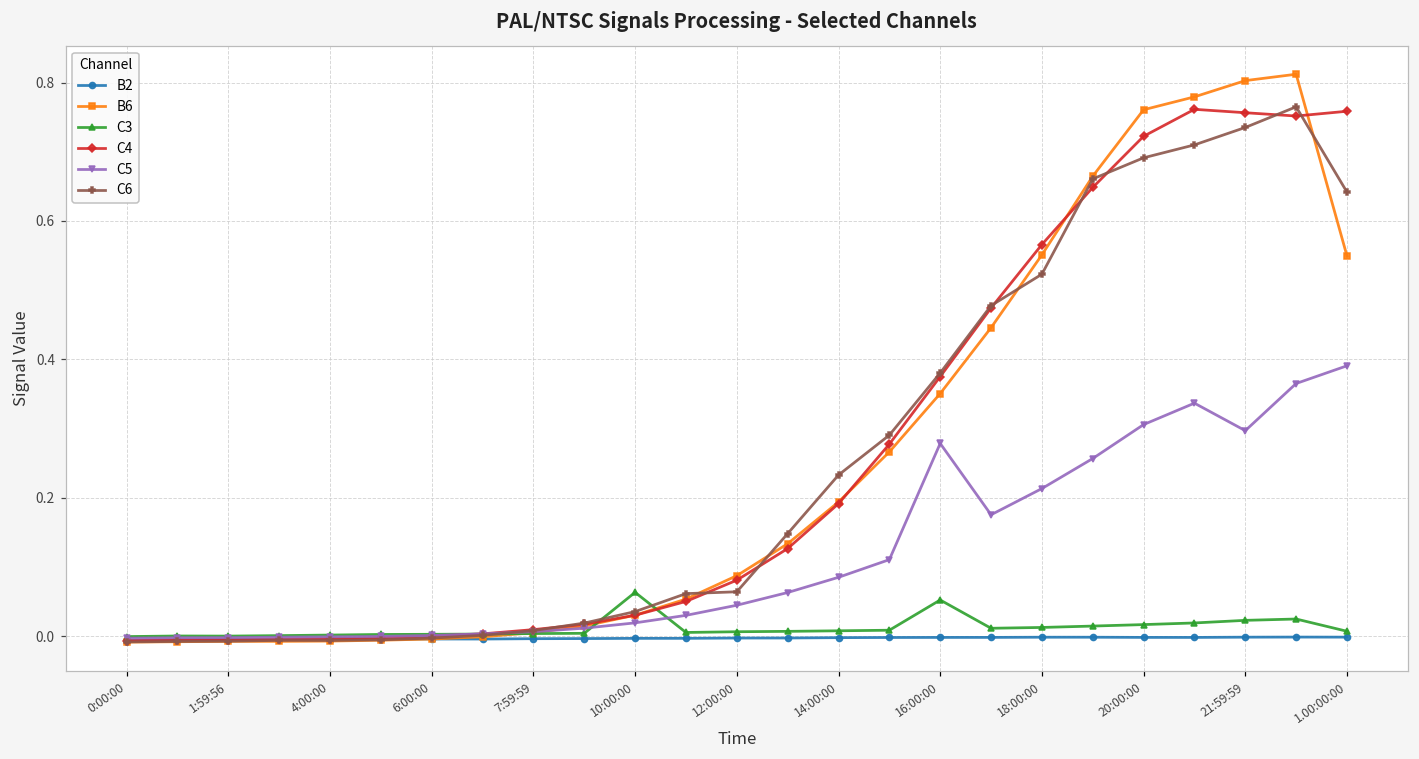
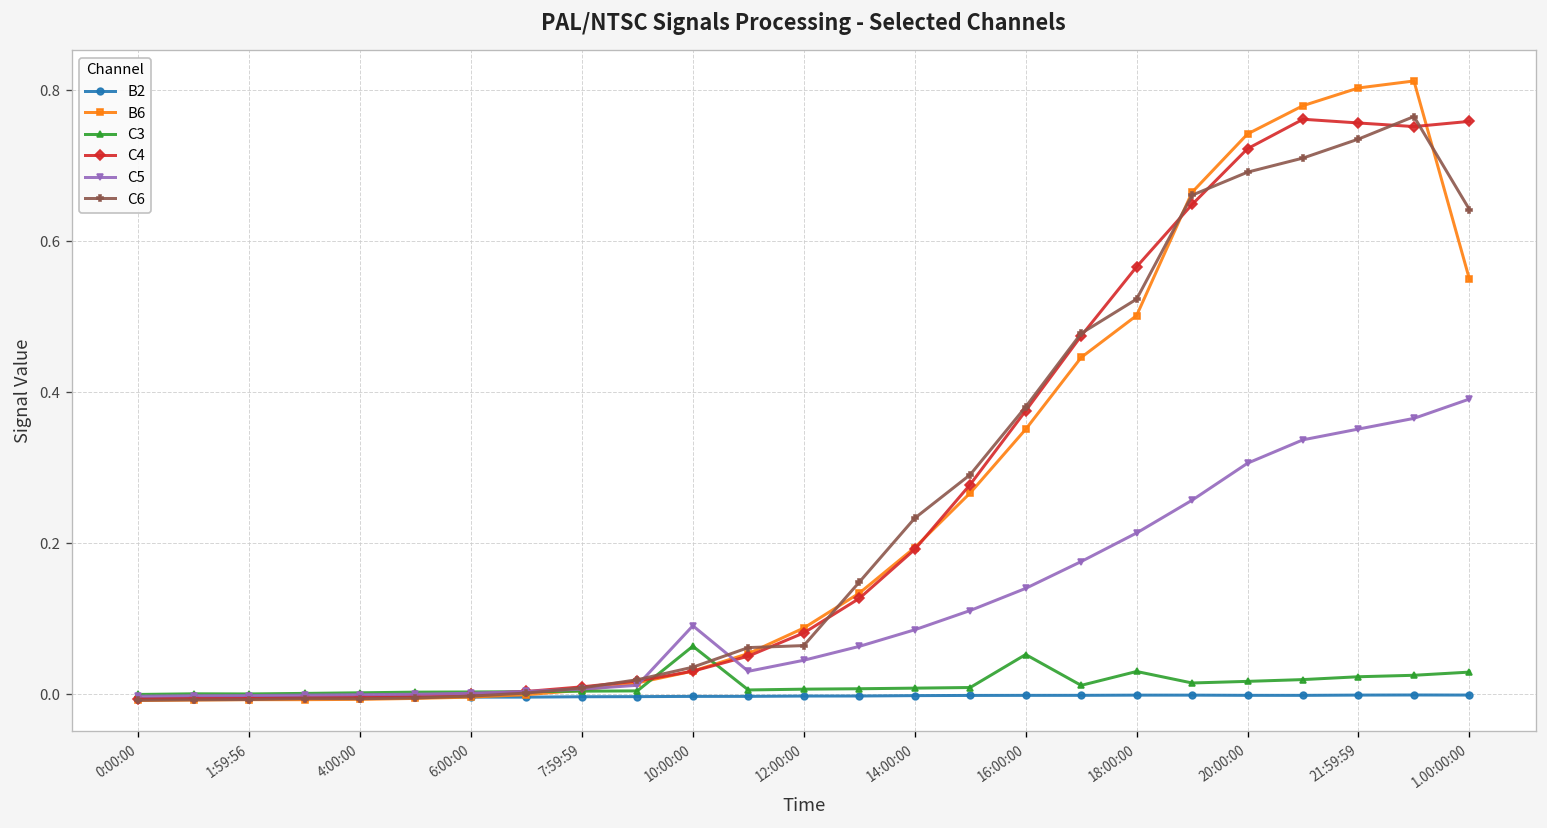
  {
    "B2": {
      "7:59:59": 0.00,
      "10:00:00": 0.00,
      "12:00:00": 0.00,
      "14:00:00": 0.00,
      "16:00:00": 0.00,
      "18:00:00": 0.00,
      "20:00:00": 0.00,
      "21:59:59": 0.00,
      "1.00:00:00": 0.00
    },
    "B6": {
      "12:00:00": 0.09,
      "16:00:00": 0.35,
-     "18:00:00": 0.55,
-     "20:00:00": 0.76,
+     "18:00:00": 0.50,
+     "20:00:00": 0.74,
      "21:59:59": 0.80,
      "1.00:00:00": 0.55
    },
    "C3": {
      "10:00:00": 0.06,
      "12:00:00": 0.01,
      "14:00:00": 0.01,
      "16:00:00": 0.05,
-     "18:00:00": 0.01,
+     "18:00:00": 0.03,
      "20:00:00": 0.02,
      "21:59:59": 0.02,
-     "1.00:00:00": 0.01
+     "1.00:00:00": 0.03
    },
    "C4": {
      "12:00:00": 0.08,
      "16:00:00": 0.38,
      "18:00:00": 0.57,
      "20:00:00": 0.72,
      "21:59:59": 0.76,
      "1.00:00:00": 0.76
    },
    "C5": {
-     "10:00:00": 0.02,
+     "10:00:00": 0.09,
      "12:00:00": 0.04,
      "14:00:00": 0.09,
-     "16:00:00": 0.28,
+     "16:00:00": 0.14,
      "18:00:00": 0.21,
      "20:00:00": 0.31,
-     "21:59:59": 0.30,
+     "21:59:59": 0.35,
      "1.00:00:00": 0.39
    },
    "C6": {
      "10:00:00": 0.04,
      "12:00:00": 0.06,
      "14:00:00": 0.23,
      "16:00:00": 0.38,
      "18:00:00": 0.52,
      "20:00:00": 0.69,
      "21:59:59": 0.74,
      "1.00:00:00": 0.64
    }
  }
